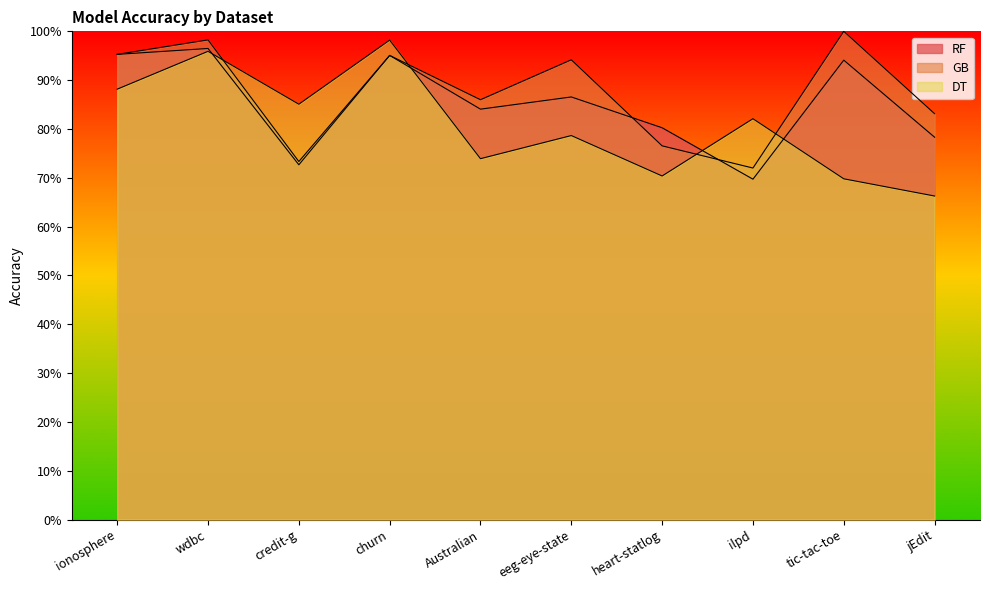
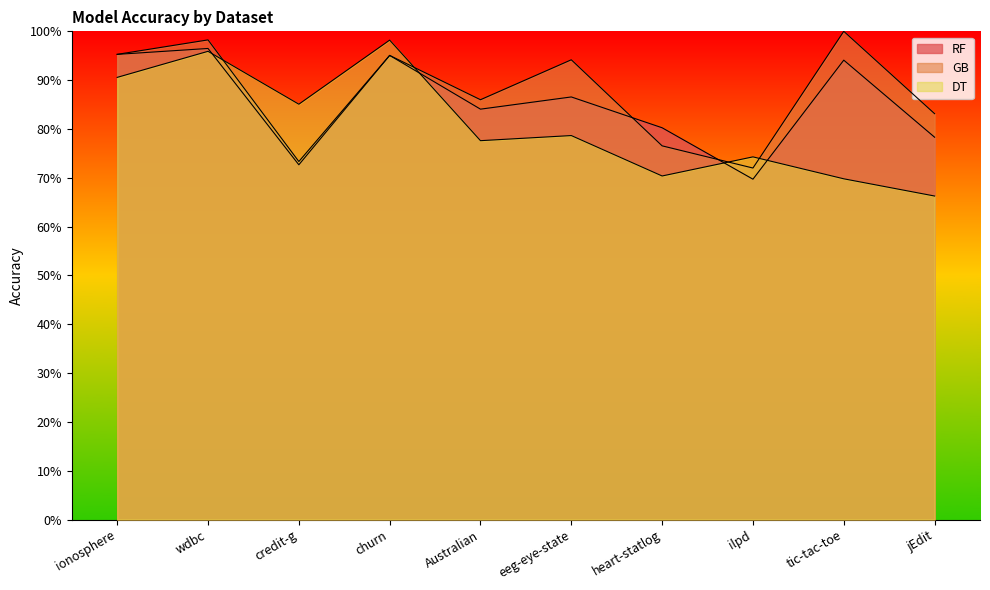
  {
    "DT": {
-     "ionosphere": "88%",
+     "ionosphere": "91%",
      "wdbc": "96%",
      "credit-g": "85%",
      "churn": "98%",
-     "Australian": "74%",
+     "Australian": "78%",
      "eeg-eye-state": "79%",
      "heart-statlog": "70%",
-     "ilpd": "82%",
+     "ilpd": "74%",
      "tic-tac-toe": "70%",
      "jEdit": "66%"
    }
  }
